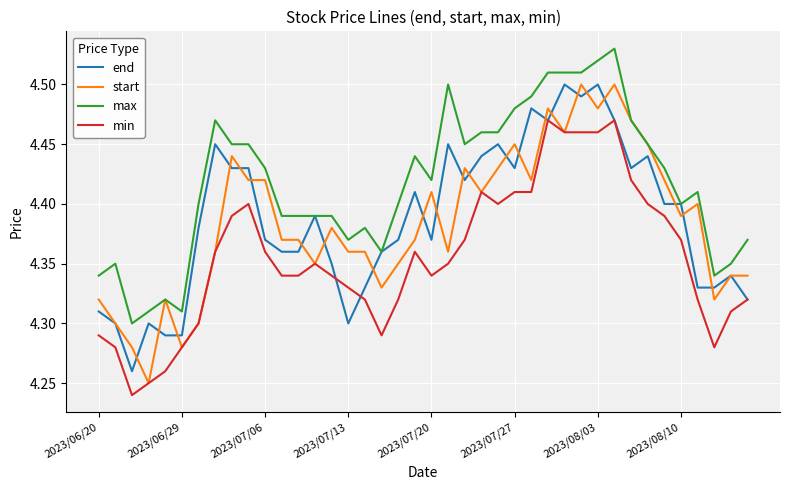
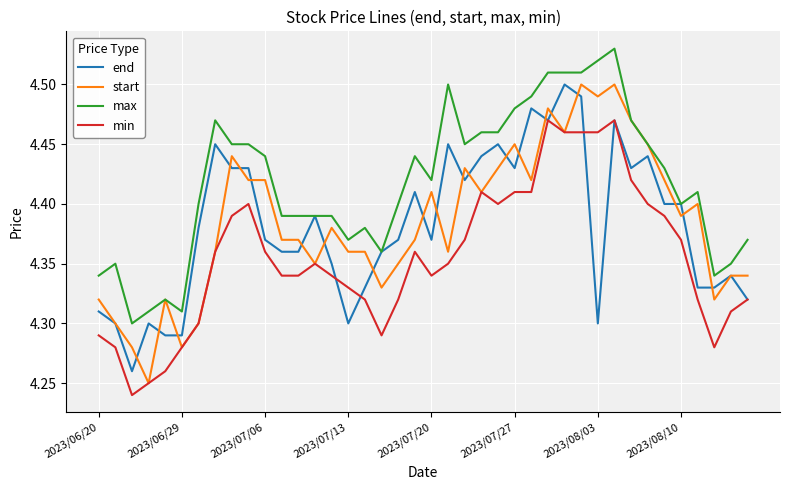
  {
    "end": {
      "2023/06/20": 4.310,
      "2023/06/29": 4.290,
      "2023/07/06": 4.370,
      "2023/07/13": 4.3,
      "2023/07/20": 4.370,
      "2023/07/27": 4.430,
-     "2023/08/03": 4.5
+     "2023/08/03": 4.3
    },
    "start": {
      "2023/06/20": 4.32,
      "2023/07/06": 4.42,
      "2023/07/13": 4.36,
      "2023/07/20": 4.41,
      "2023/07/27": 4.45,
-     "2023/08/03": 4.48,
+     "2023/08/03": 4.49,
      "2023/08/10": 4.39
    },
    "max": {
      "2023/06/20": 4.34,
      "2023/06/29": 4.31,
-     "2023/07/06": 4.43,
+     "2023/07/06": 4.44,
      "2023/07/13": 4.37,
      "2023/07/20": 4.42,
      "2023/07/27": 4.48,
      "2023/08/03": 4.52
    },
    "min": {
      "2023/06/20": 4.29,
      "2023/07/06": 4.36,
      "2023/07/13": 4.33,
      "2023/07/20": 4.34,
      "2023/07/27": 4.41,
      "2023/08/03": 4.46,
      "2023/08/10": 4.37
    }
  }
